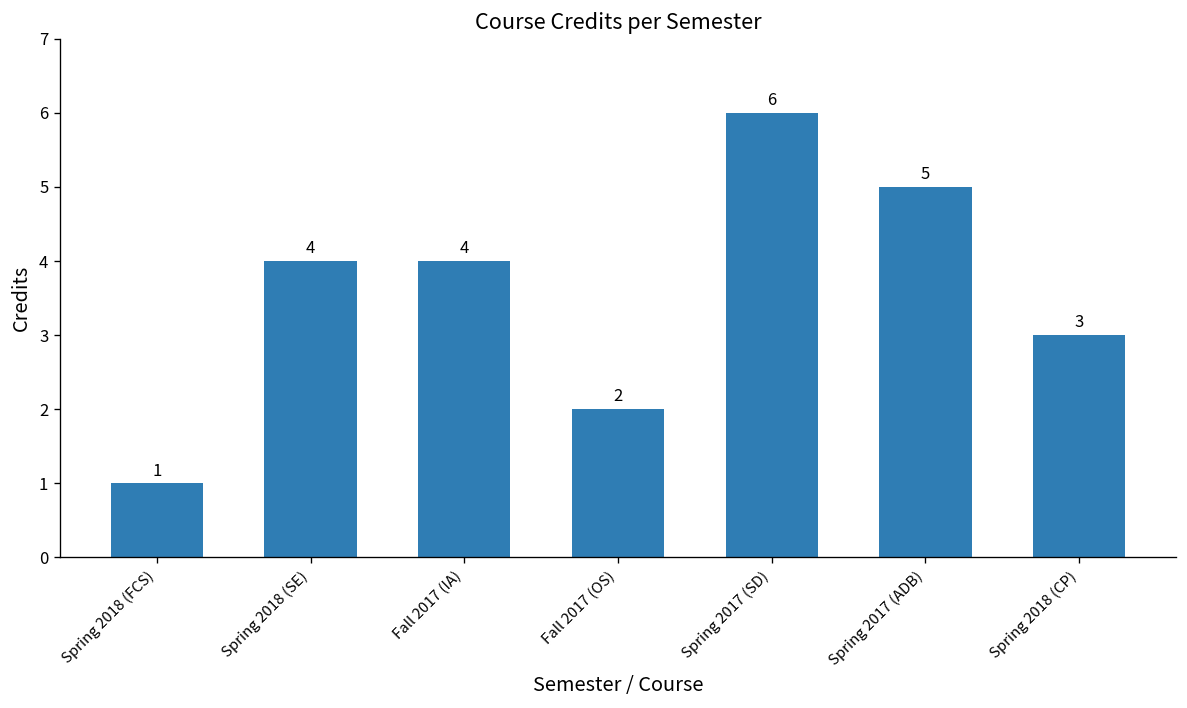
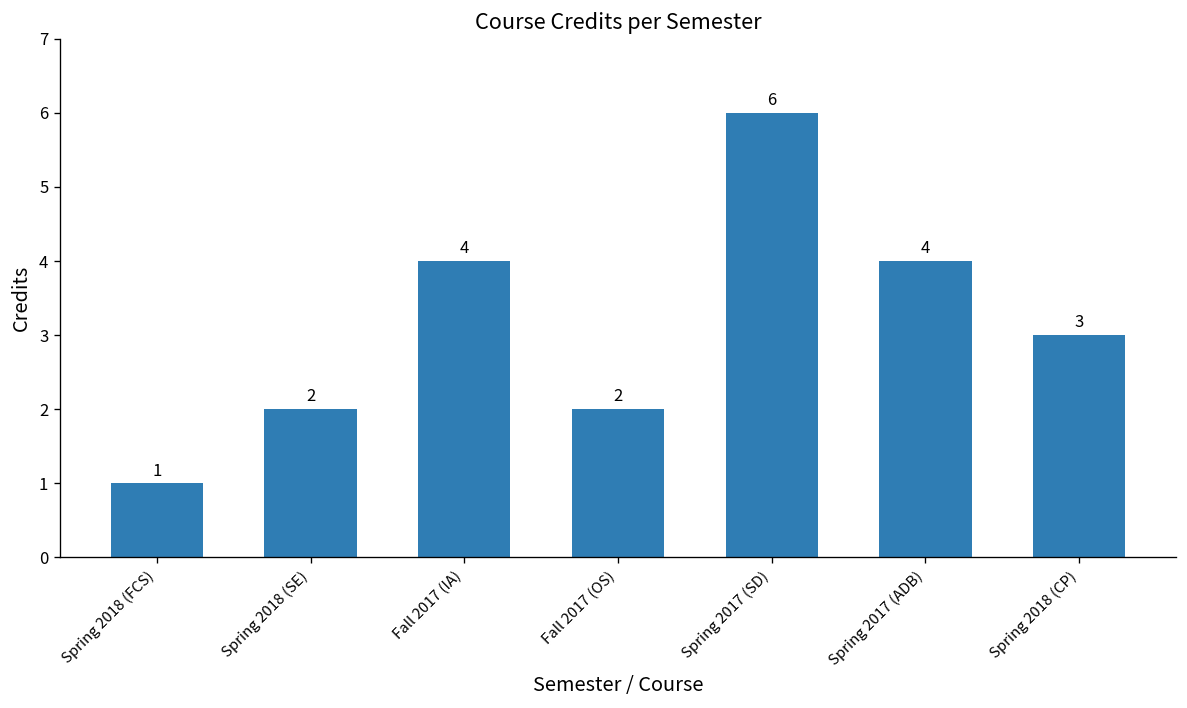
  {
    "Spring 2018 (FCS)": 1,
-   "Spring 2018 (SE)": 4,
+   "Spring 2018 (SE)": 2,
    "Fall 2017 (IA)": 4,
    "Fall 2017 (OS)": 2,
    "Spring 2017 (SD)": 6,
-   "Spring 2017 (ADB)": 5,
+   "Spring 2017 (ADB)": 4,
    "Spring 2018 (CP)": 3
  }
